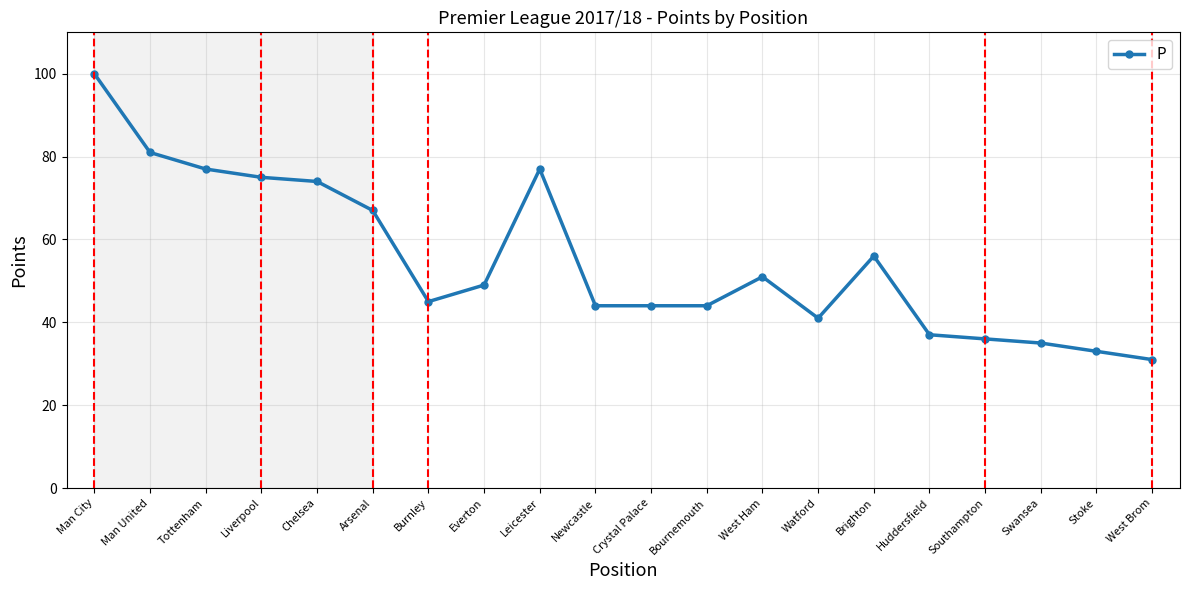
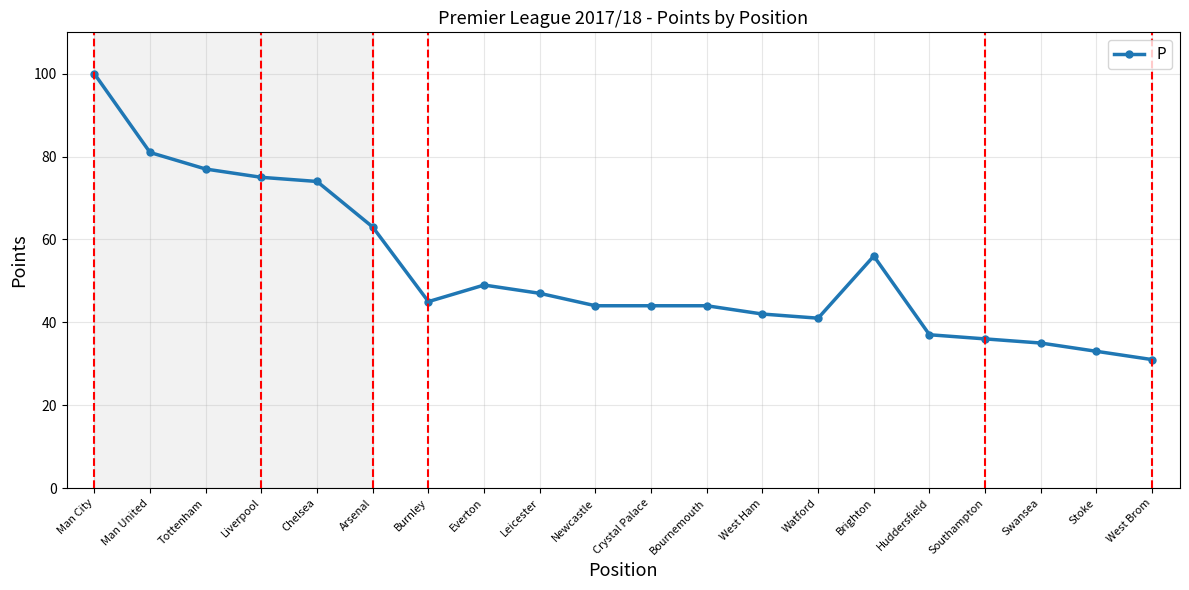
  {
    "Man City": 100,
    "Man United": 81,
    "Tottenham": 77,
    "Liverpool": 75,
    "Chelsea": 74,
-   "Arsenal": 67,
+   "Arsenal": 63,
    "Burnley": 45,
    "Everton": 49,
-   "Leicester": 77,
+   "Leicester": 47,
    "Newcastle": 44,
    "Crystal Palace": 44,
    "Bournemouth": 44,
-   "West Ham": 51,
+   "West Ham": 42,
    "Watford": 41,
    "Brighton": 56,
    "Huddersfield": 37,
    "Southampton": 36,
    "Swansea": 35,
    "Stoke": 33,
    "West Brom": 31
  }
